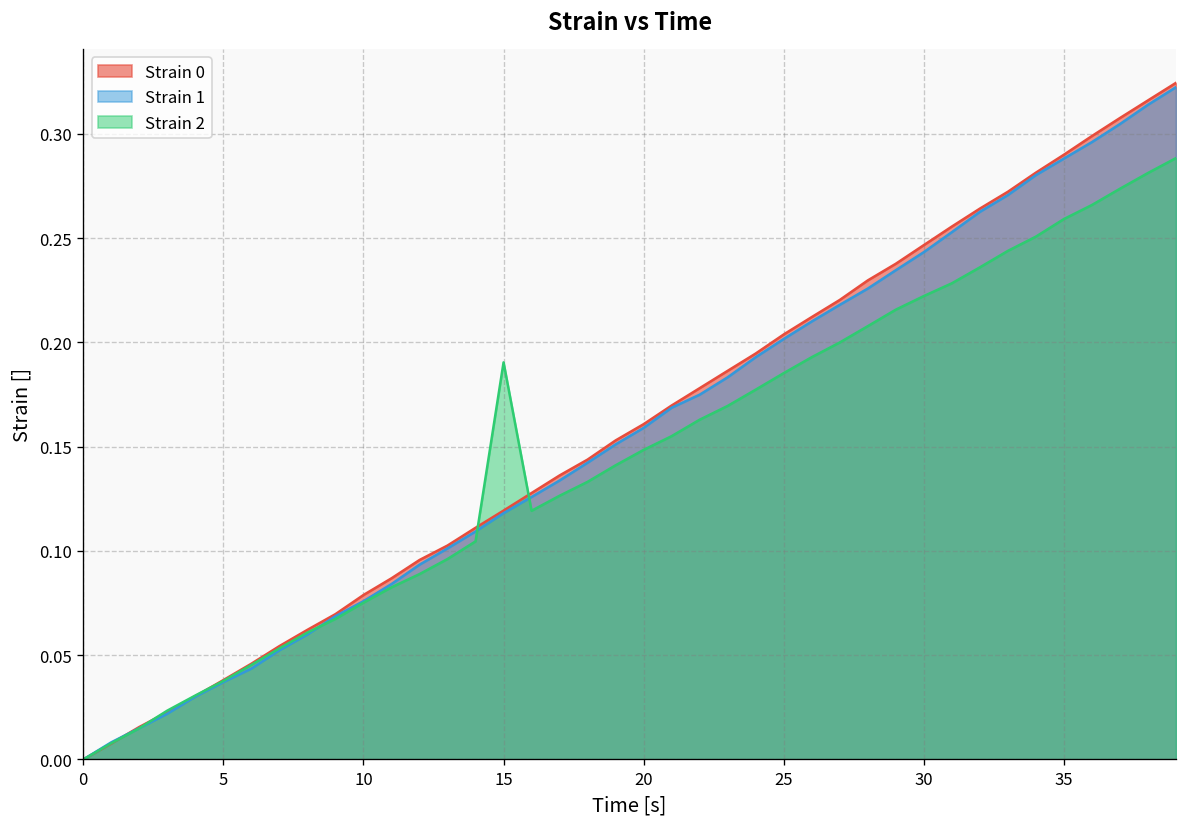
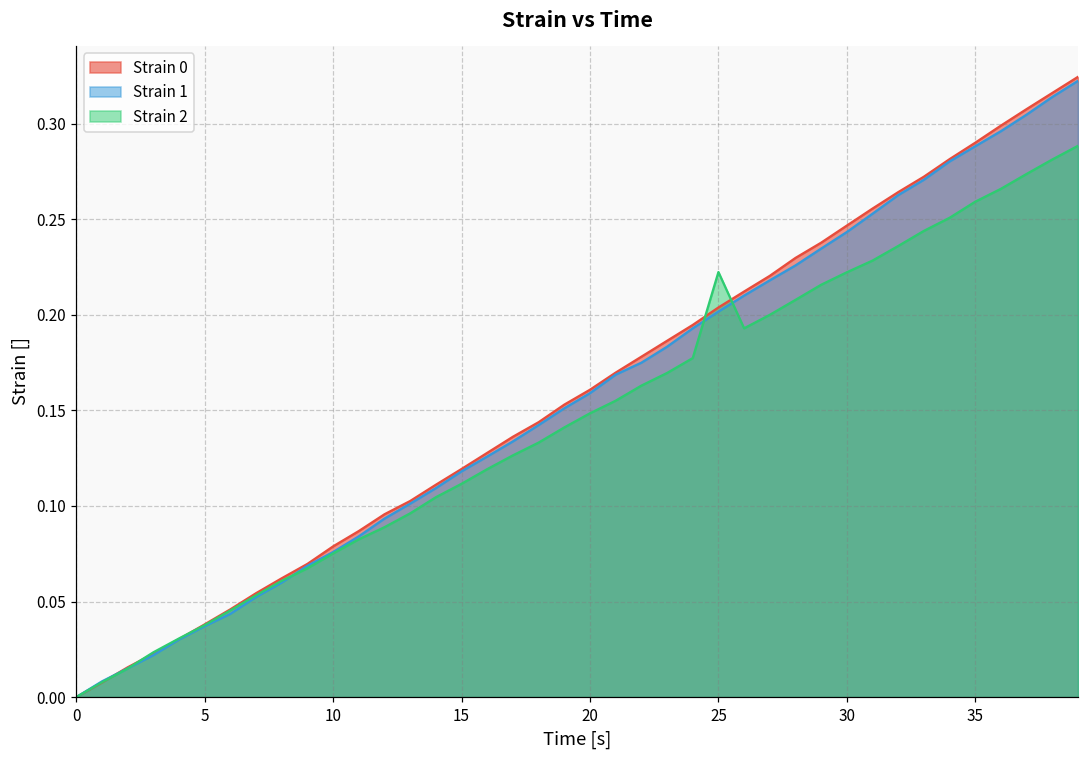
  {
    "Strain 0": {
      "10": 0.079,
      "20": 0.161,
      "25": 0.204,
      "30": 0.247,
      "35": 0.290
    },
    "Strain 1": {
      "20": 0.159,
      "25": 0.202,
      "30": 0.243,
      "35": 0.288
    },
    "Strain 2": {
-     "15": 0.190,
+     "15": 0.112,
      "20": 0.148,
-     "25": 0.185,
+     "25": 0.222,
      "30": 0.222,
      "35": 0.259
    }
  }
